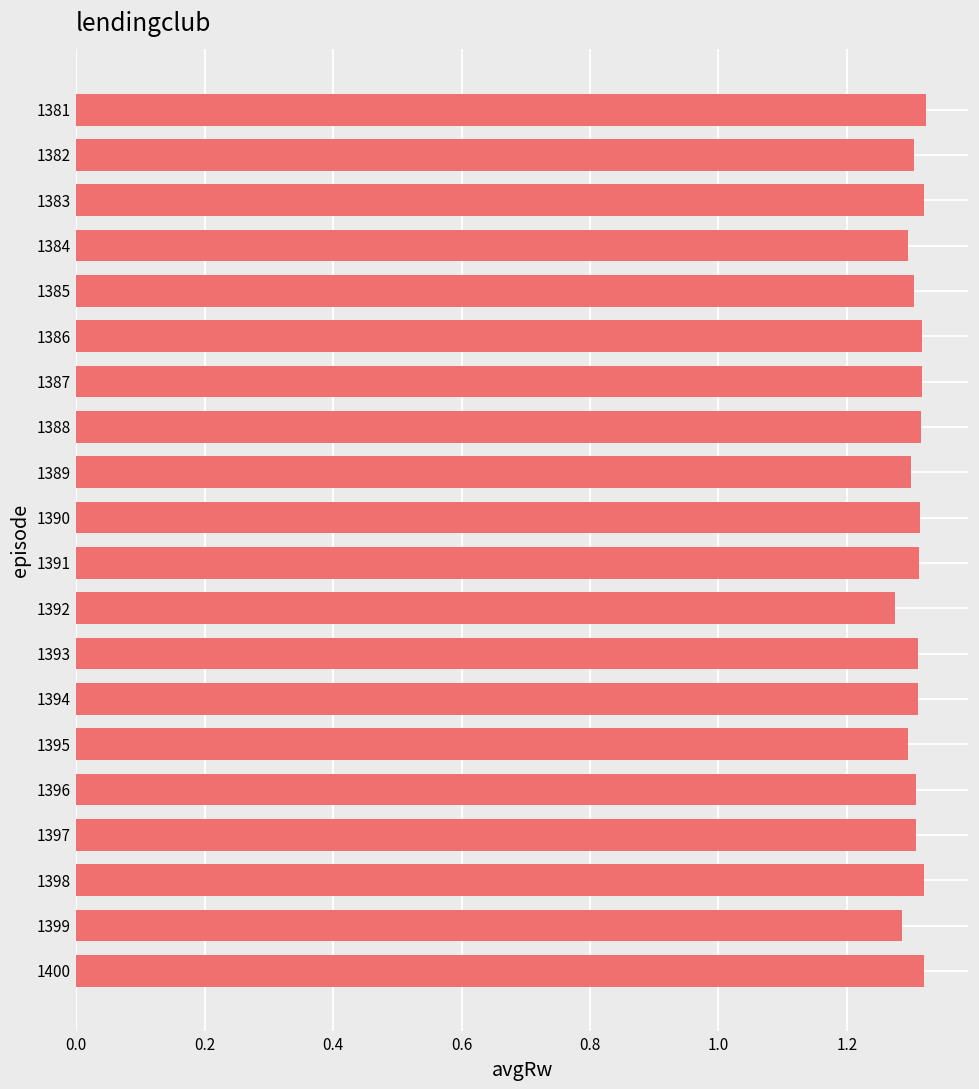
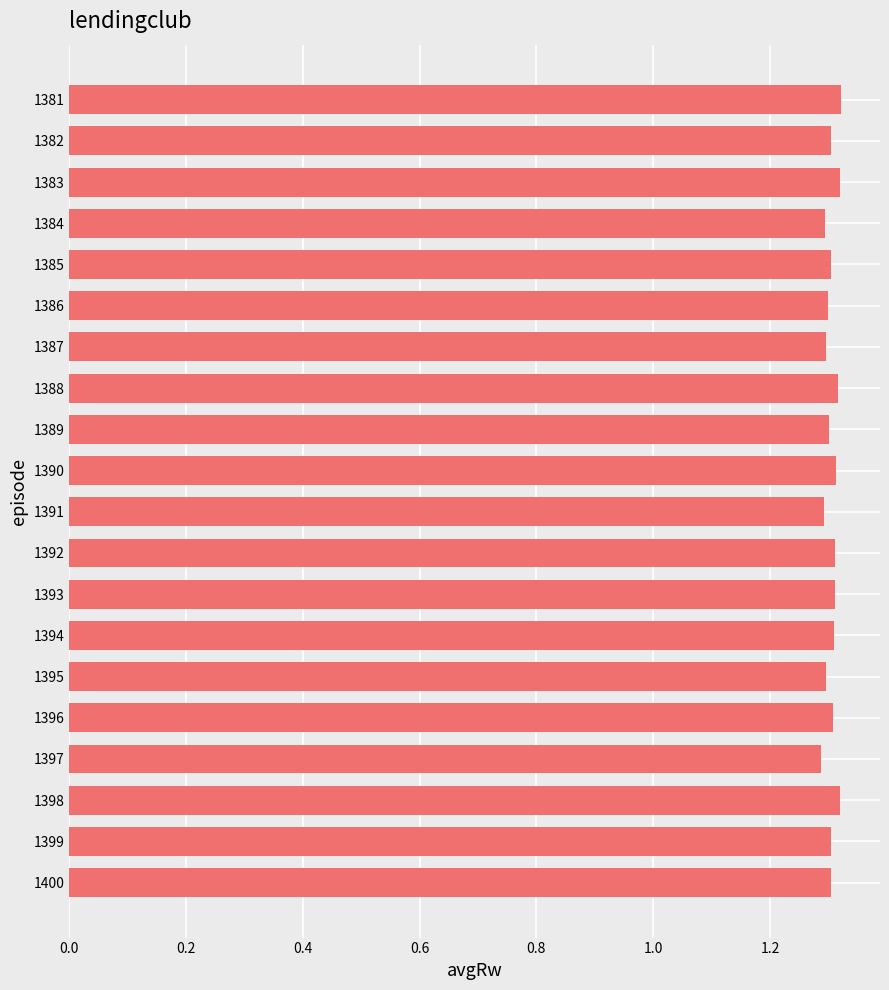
  {
    "1381": 1.32,
    "1382": 1.30,
    "1383": 1.32,
    "1384": 1.29,
    "1385": 1.30,
-   "1386": 1.32,
-   "1387": 1.32,
+   "1386": 1.30,
+   "1387": 1.30,
    "1388": 1.32,
    "1389": 1.30,
    "1390": 1.31,
-   "1391": 1.31,
-   "1392": 1.27,
+   "1391": 1.29,
+   "1392": 1.31,
    "1393": 1.31,
    "1394": 1.31,
    "1395": 1.30,
    "1396": 1.31,
-   "1397": 1.31,
+   "1397": 1.29,
    "1398": 1.32,
-   "1399": 1.29,
-   "1400": 1.32
+   "1399": 1.31,
+   "1400": 1.30
  }
